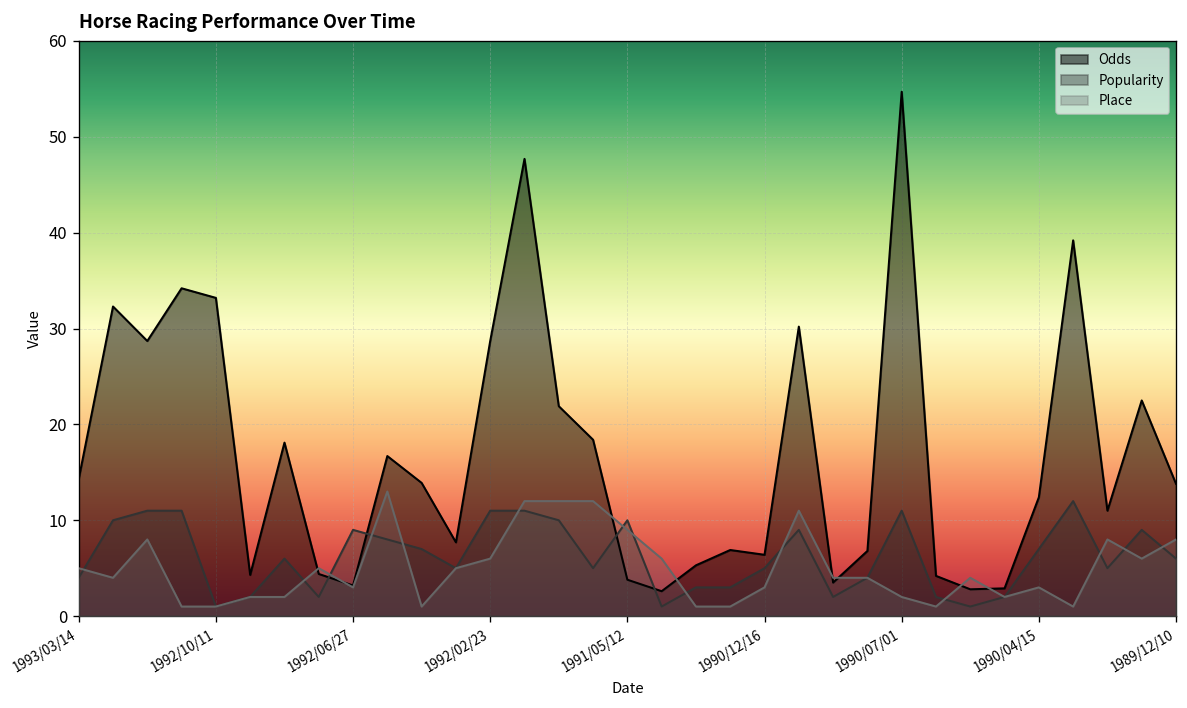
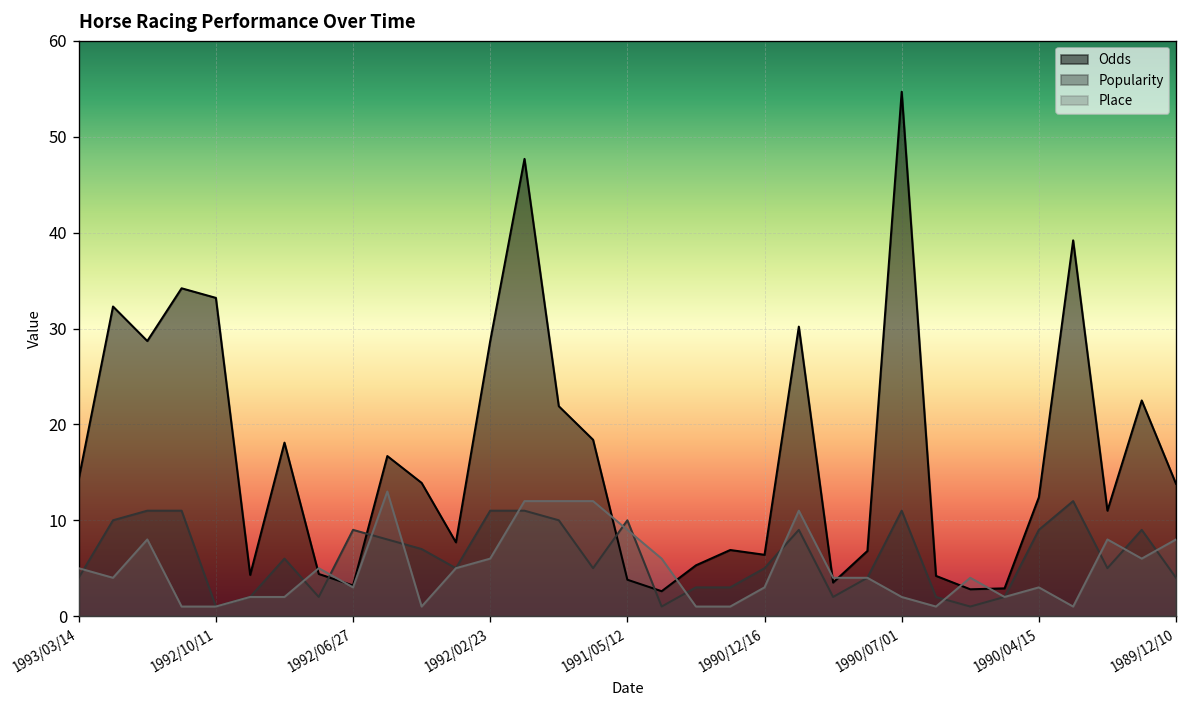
  {
    "Odds": {
      "1993/03/14": 14,
      "1992/10/11": 33,
      "1992/02/23": 29,
      "1991/05/12": 4,
      "1990/12/16": 6,
      "1990/07/01": 55,
      "1990/04/15": 12,
      "1989/12/10": 14
    },
    "Popularity": {
      "1993/03/14": 4,
      "1992/06/27": 9,
      "1992/02/23": 11,
      "1991/05/12": 10,
      "1990/12/16": 5,
      "1990/07/01": 11,
-     "1990/04/15": 7,
-     "1989/12/10": 6
+     "1990/04/15": 9,
+     "1989/12/10": 4
    },
    "Place": {
      "1993/03/14": 5,
      "1992/02/23": 6,
      "1991/05/12": 9,
      "1990/12/16": 3,
      "1990/07/01": 2,
      "1990/04/15": 3,
      "1989/12/10": 8
    }
  }
